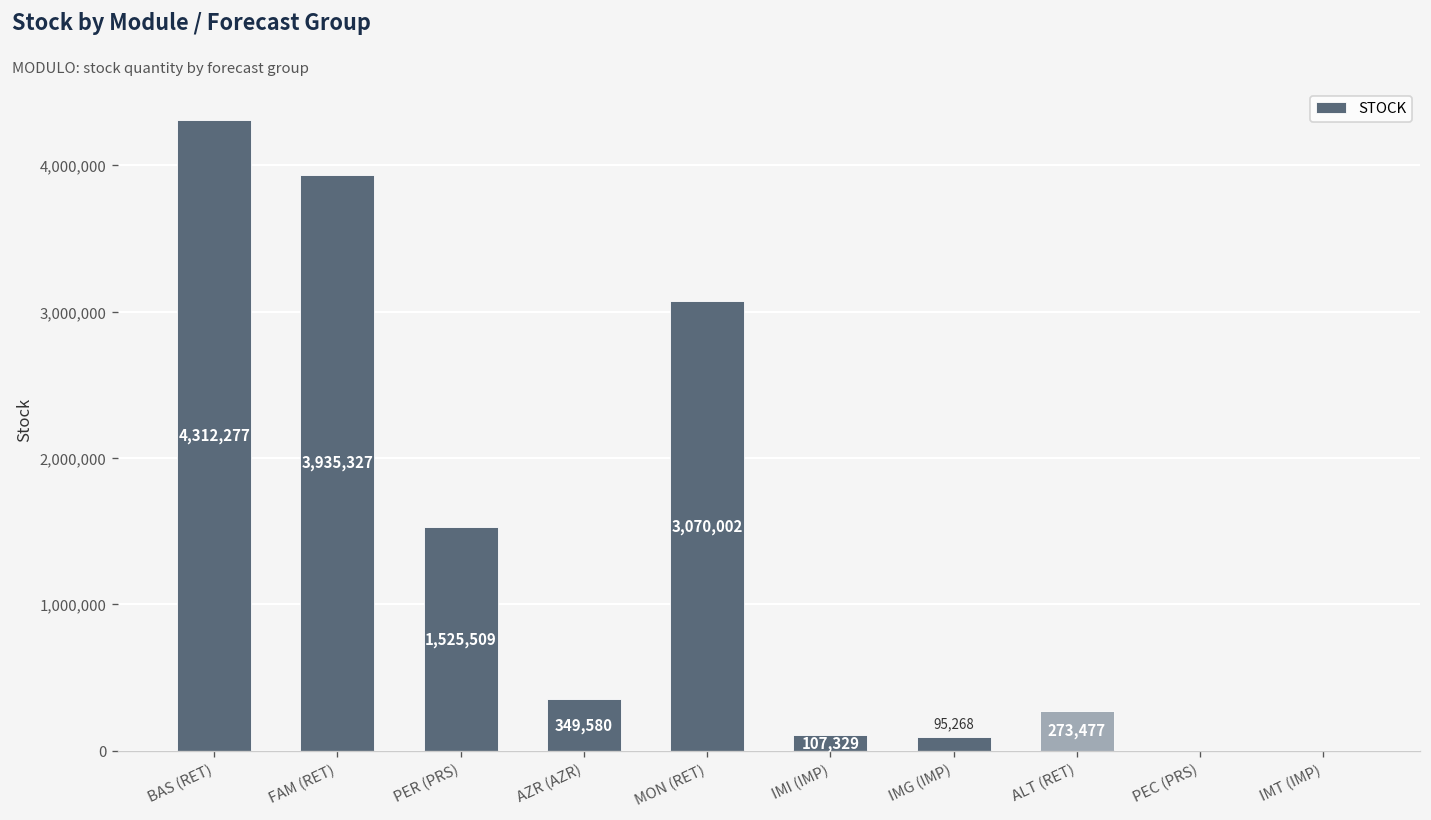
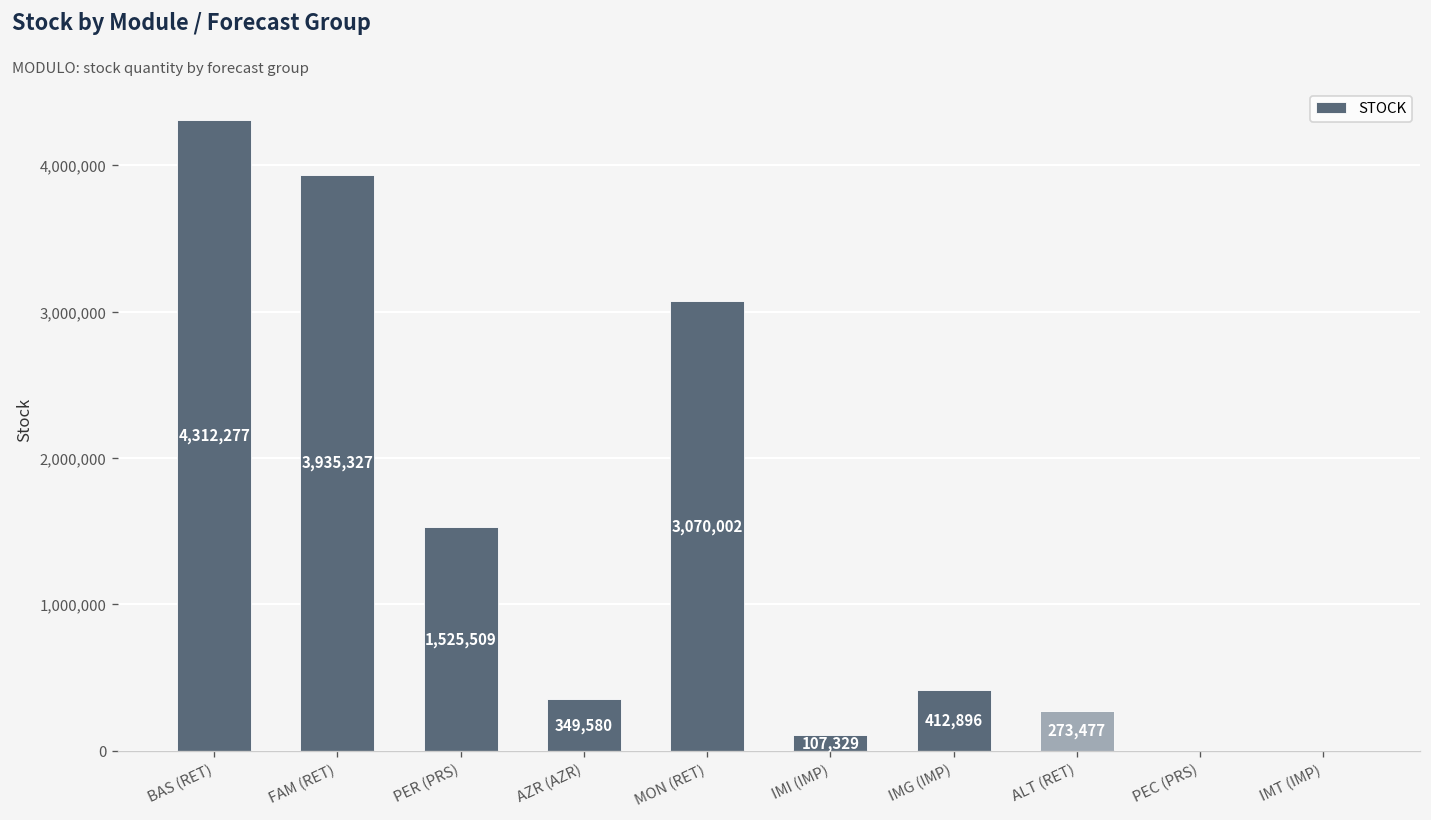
  {
    "BAS (RET)": "4,312,277",
    "FAM (RET)": "3,935,327",
    "PER (PRS)": "1,525,509",
    "AZR (AZR)": "349,580",
    "MON (RET)": "3,070,002",
    "IMI (IMP)": "107,329",
-   "IMG (IMP)": "95,268",
+   "IMG (IMP)": "412,896",
    "ALT (RET)": "273,477"
  }
